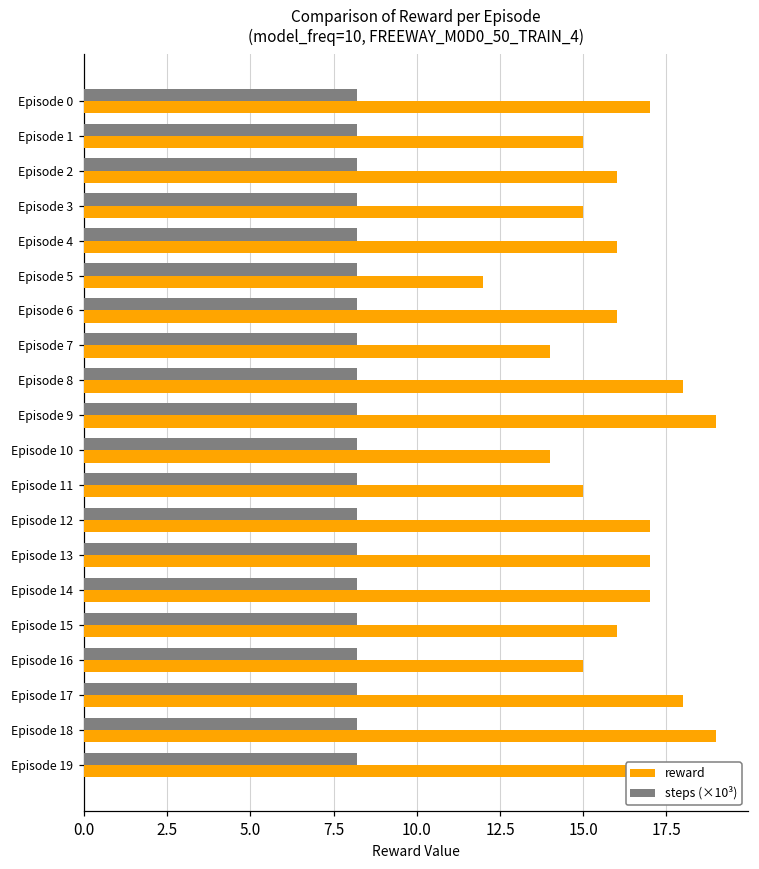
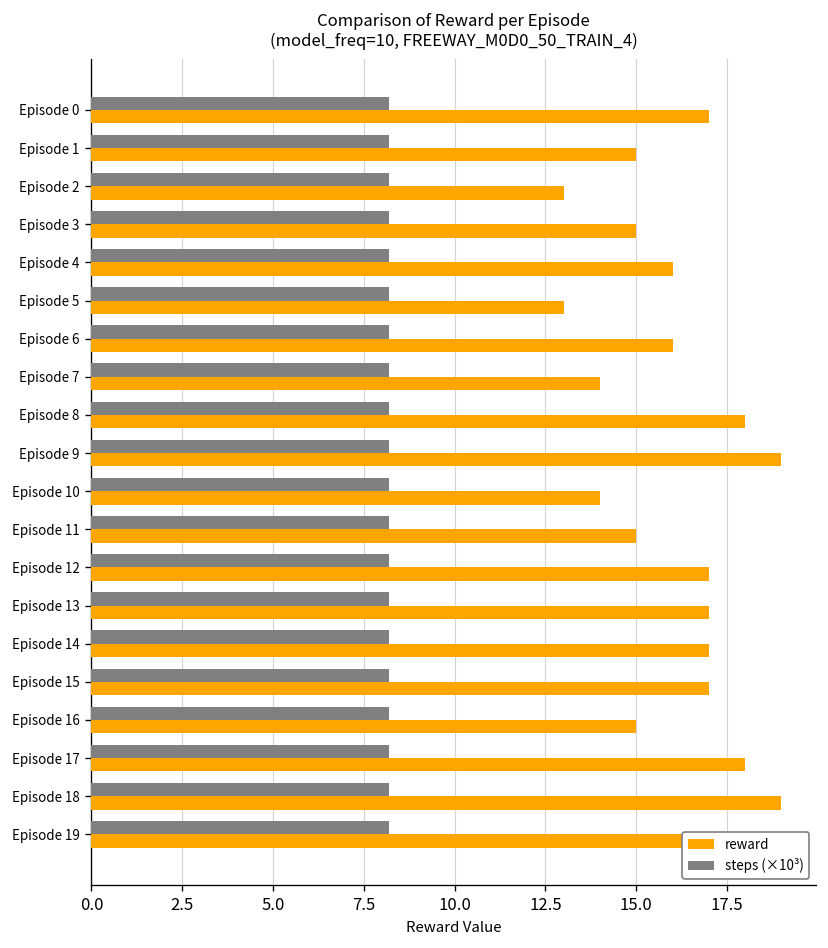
  {
    "reward": {
      "Episode 0": 17,
      "Episode 1": 15,
-     "Episode 2": 16,
+     "Episode 2": 13,
      "Episode 3": 15,
      "Episode 4": 16,
-     "Episode 5": 12,
+     "Episode 5": 13,
      "Episode 6": 16,
      "Episode 7": 14,
      "Episode 8": 18,
      "Episode 9": 19,
      "Episode 10": 14,
      "Episode 11": 15,
      "Episode 12": 17,
      "Episode 13": 17,
      "Episode 14": 17,
-     "Episode 15": 16,
+     "Episode 15": 17,
      "Episode 16": 15,
      "Episode 17": 18,
      "Episode 18": 19
    },
    "steps (×10³)": {
      "Episode 0": 8.2,
      "Episode 1": 8.2,
      "Episode 2": 8.2,
      "Episode 3": 8.2,
      "Episode 4": 8.2,
      "Episode 5": 8.2,
      "Episode 6": 8.2,
      "Episode 7": 8.2,
      "Episode 8": 8.2,
      "Episode 9": 8.2,
      "Episode 10": 8.2,
      "Episode 11": 8.2,
      "Episode 12": 8.2,
      "Episode 13": 8.2,
      "Episode 14": 8.2,
      "Episode 15": 8.2,
      "Episode 16": 8.2,
      "Episode 17": 8.2,
      "Episode 18": 8.2,
      "Episode 19": 8.2
    }
  }
